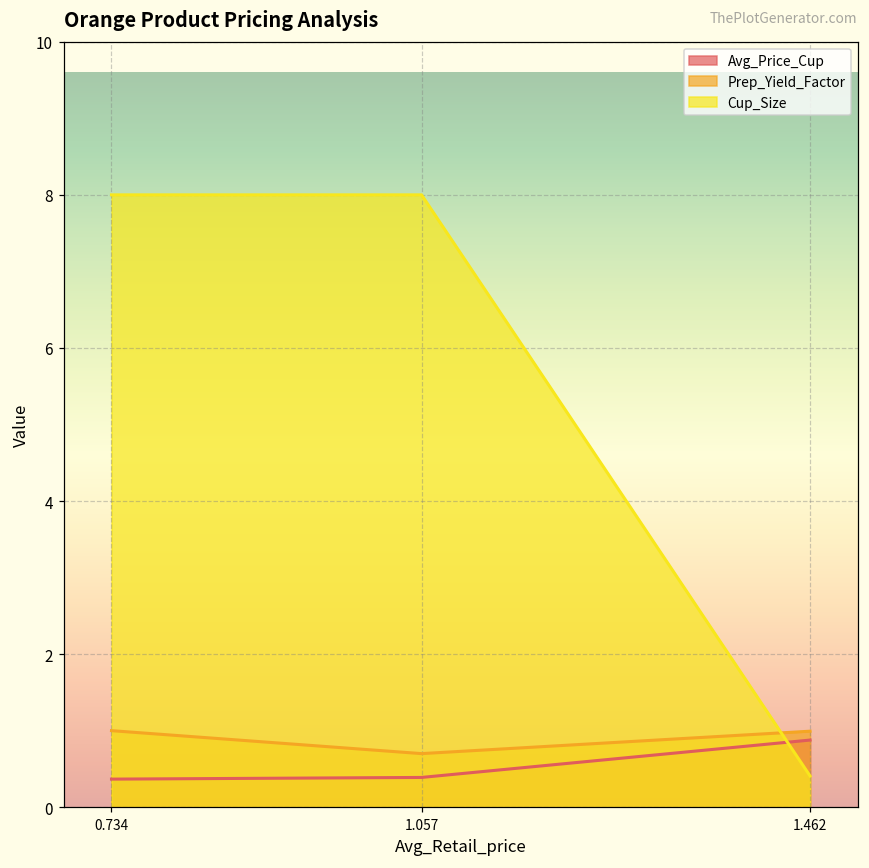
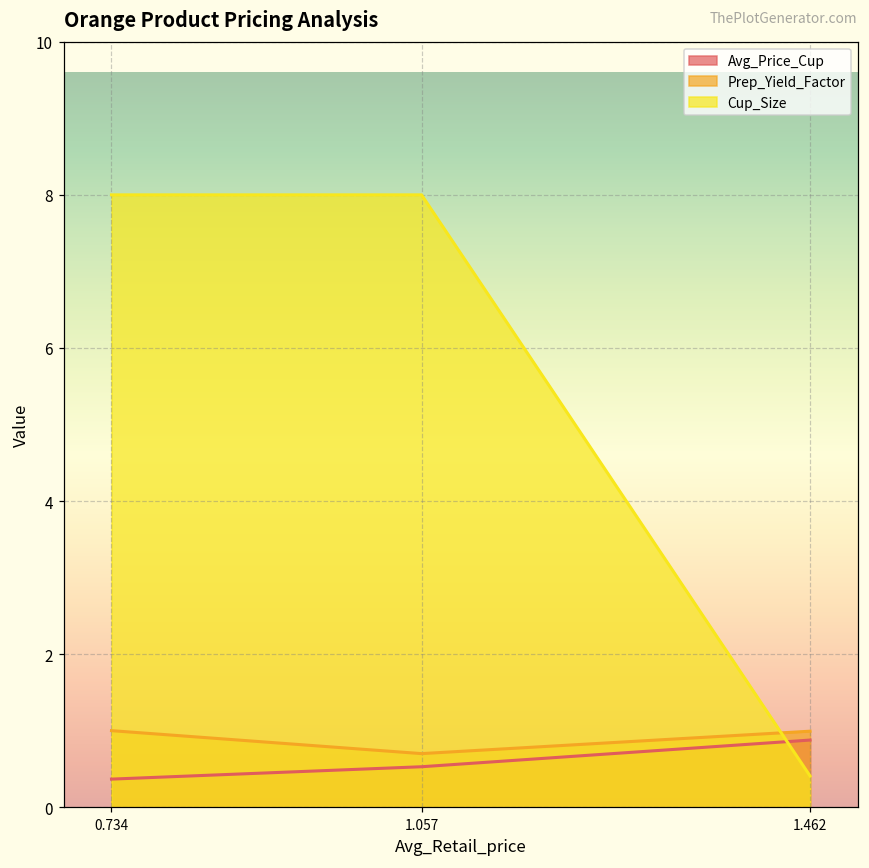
  {
    "Avg_Price_Cup": {
      "0.734": 0.4,
-     "1.057": 0.4,
+     "1.057": 0.5,
      "1.462": 0.9
    },
    "Prep_Yield_Factor": {
      "0.734": 1.0,
      "1.057": 0.7,
      "1.462": 1.0
    },
    "Cup_Size": {
      "0.734": 8.0,
      "1.057": 8.0,
      "1.462": 0.4
    }
  }
